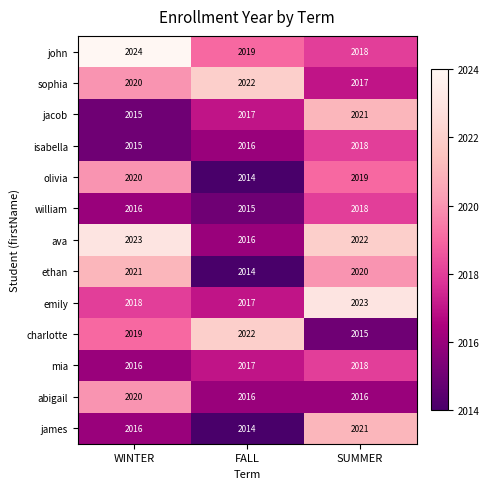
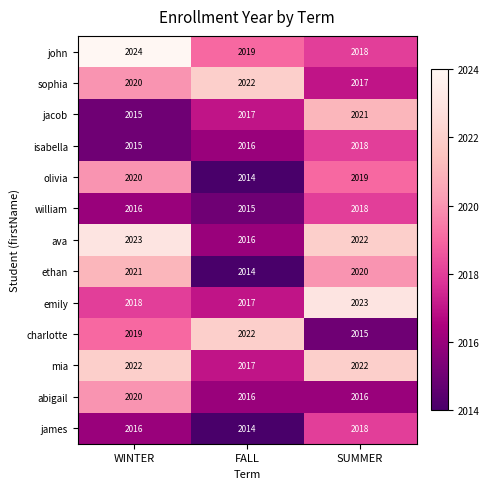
  {
    "john": {
      "WINTER": 2024,
      "FALL": 2019,
      "SUMMER": 2018
    },
    "sophia": {
      "WINTER": 2020,
      "FALL": 2022,
      "SUMMER": 2017
    },
    "jacob": {
      "WINTER": 2015,
      "FALL": 2017,
      "SUMMER": 2021
    },
    "isabella": {
      "WINTER": 2015,
      "FALL": 2016,
      "SUMMER": 2018
    },
    "olivia": {
      "WINTER": 2020,
      "FALL": 2014,
      "SUMMER": 2019
    },
    "william": {
      "WINTER": 2016,
      "FALL": 2015,
      "SUMMER": 2018
    },
    "ava": {
      "WINTER": 2023,
      "FALL": 2016,
      "SUMMER": 2022
    },
    "ethan": {
      "WINTER": 2021,
      "FALL": 2014,
      "SUMMER": 2020
    },
    "emily": {
      "WINTER": 2018,
      "FALL": 2017,
      "SUMMER": 2023
    },
    "charlotte": {
      "WINTER": 2019,
      "FALL": 2022,
      "SUMMER": 2015
    },
    "mia": {
-     "WINTER": 2016,
+     "WINTER": 2022,
      "FALL": 2017,
-     "SUMMER": 2018
+     "SUMMER": 2022
    },
    "abigail": {
      "WINTER": 2020,
      "FALL": 2016,
      "SUMMER": 2016
    },
    "james": {
      "WINTER": 2016,
      "FALL": 2014,
-     "SUMMER": 2021
+     "SUMMER": 2018
    }
  }
